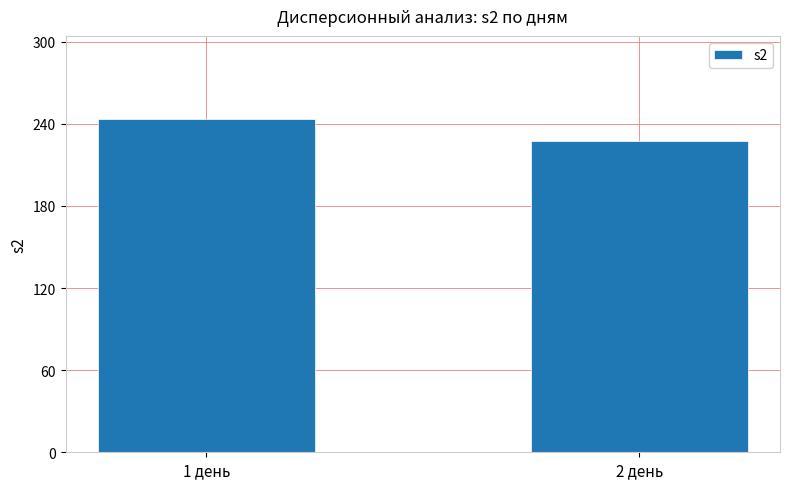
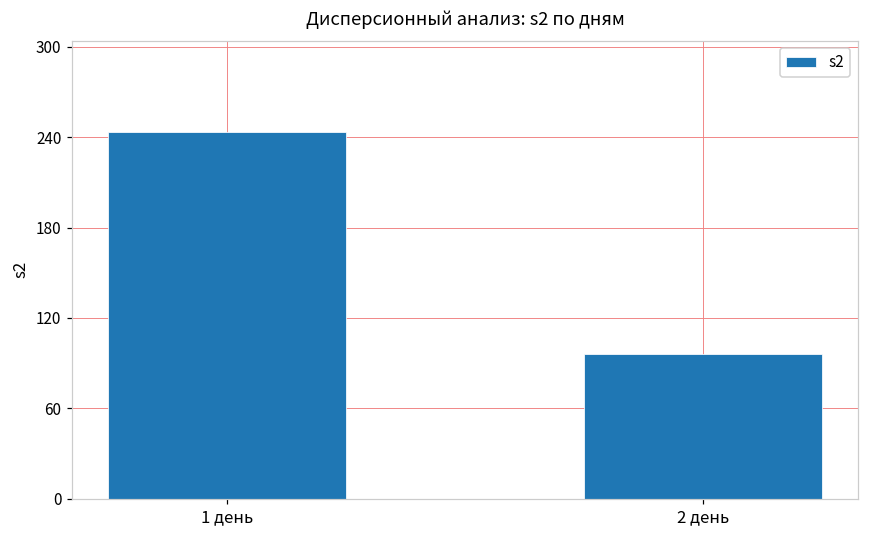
  {
    "1 день": 243,
-   "2 день": 227
+   "2 день": 96
  }
